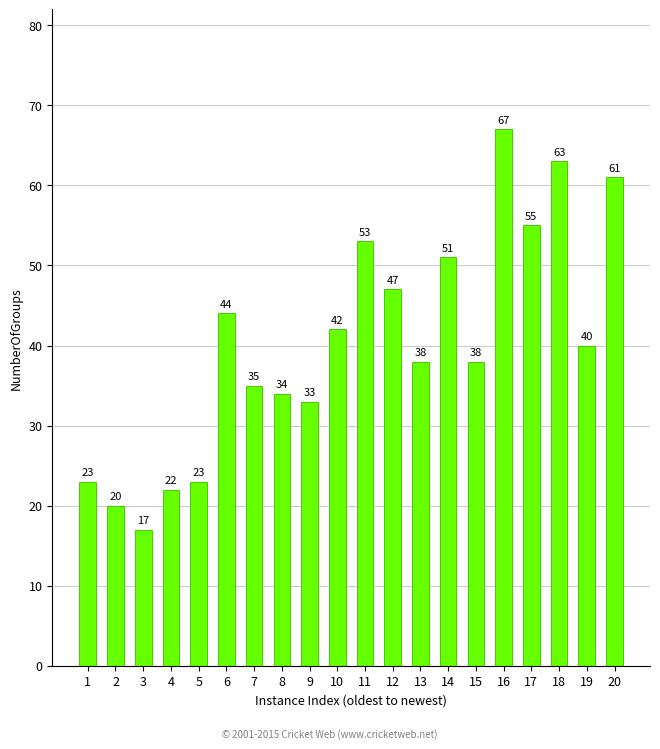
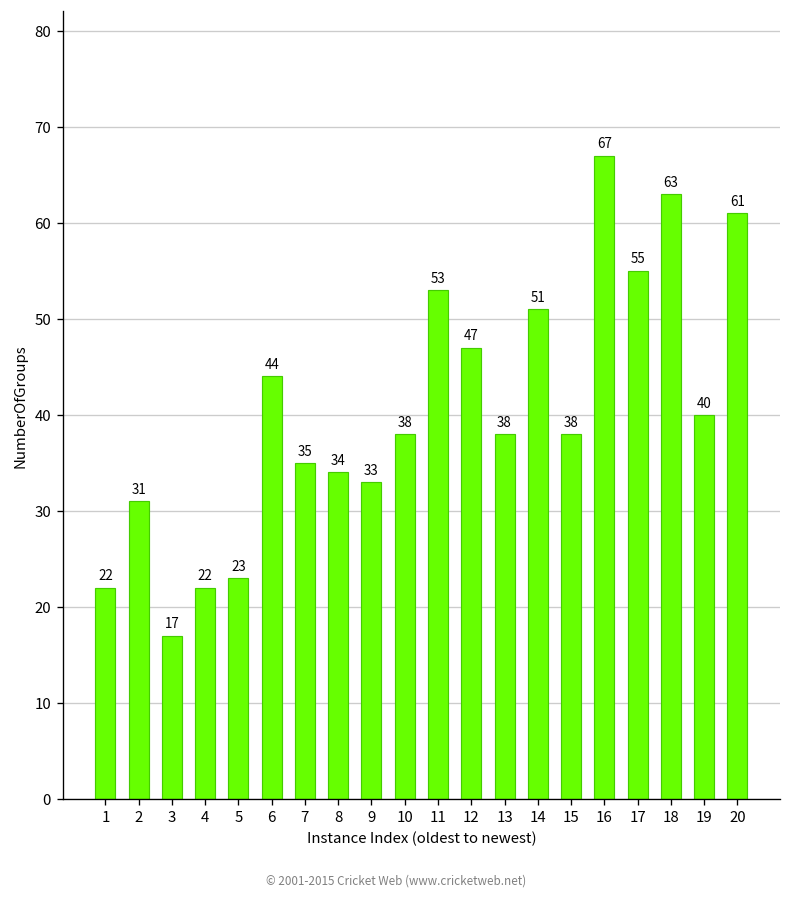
  {
-   "1": 23,
-   "2": 20,
+   "1": 22,
+   "2": 31,
    "3": 17,
    "4": 22,
    "5": 23,
    "6": 44,
    "7": 35,
    "8": 34,
    "9": 33,
-   "10": 42,
+   "10": 38,
    "11": 53,
    "12": 47,
    "13": 38,
    "14": 51,
    "15": 38,
    "16": 67,
    "17": 55,
    "18": 63,
    "19": 40,
    "20": 61
  }
